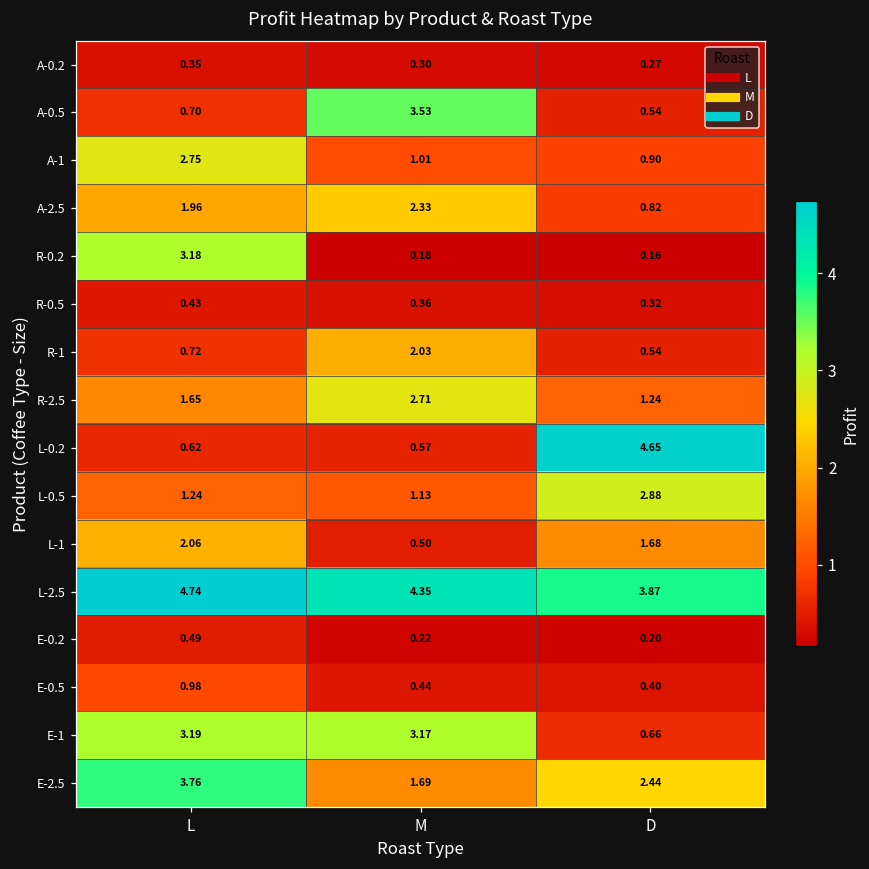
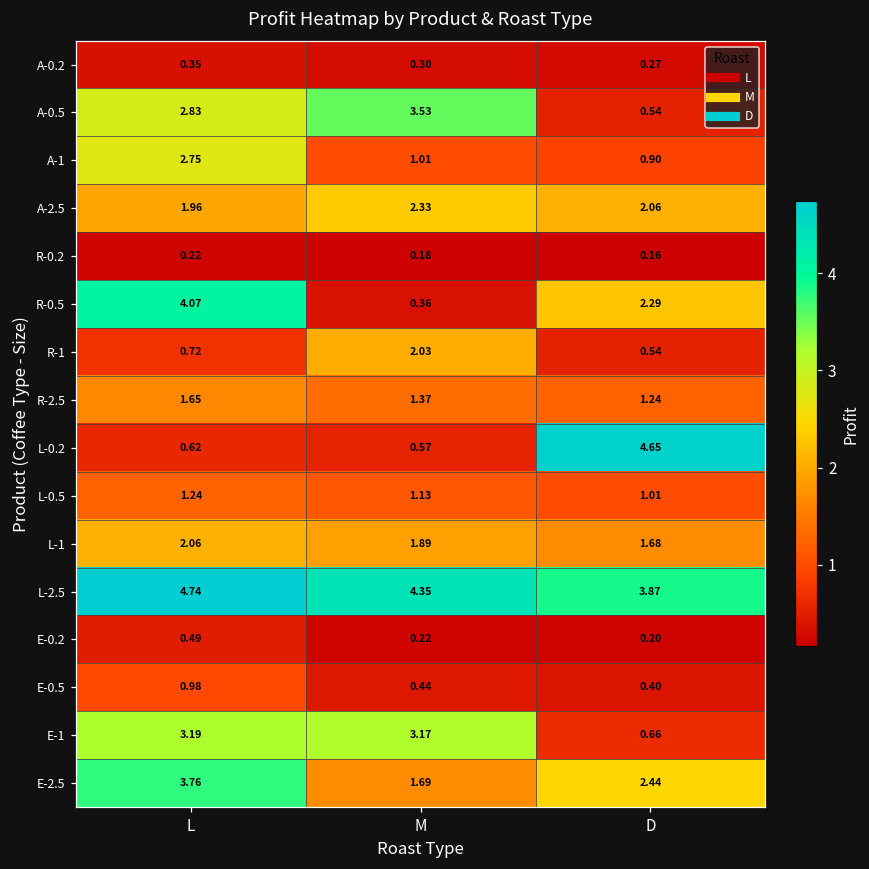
  {
    "A-0.2": {
      "L": 0.35,
      "M": 0.30,
      "D": 0.27
    },
    "A-0.5": {
-     "L": 0.70,
+     "L": 2.83,
      "M": 3.53,
      "D": 0.54
    },
    "A-1": {
      "L": 2.75,
      "M": 1.01,
      "D": 0.90
    },
    "A-2.5": {
      "L": 1.96,
      "M": 2.33,
-     "D": 0.82
+     "D": 2.06
    },
    "R-0.2": {
-     "L": 3.18,
+     "L": 0.22,
      "M": 0.18,
      "D": 0.16
    },
    "R-0.5": {
-     "L": 0.43,
+     "L": 4.07,
      "M": 0.36,
-     "D": 0.32
+     "D": 2.29
    },
    "R-1": {
      "L": 0.72,
      "M": 2.03,
      "D": 0.54
    },
    "R-2.5": {
      "L": 1.65,
-     "M": 2.71,
+     "M": 1.37,
      "D": 1.24
    },
    "L-0.2": {
      "L": 0.62,
      "M": 0.57,
      "D": 4.65
    },
    "L-0.5": {
      "L": 1.24,
      "M": 1.13,
-     "D": 2.88
+     "D": 1.01
    },
    "L-1": {
      "L": 2.06,
-     "M": 0.50,
+     "M": 1.89,
      "D": 1.68
    },
    "L-2.5": {
      "L": 4.74,
      "M": 4.35,
      "D": 3.87
    },
    "E-0.2": {
      "L": 0.49,
      "M": 0.22,
      "D": 0.20
    },
    "E-0.5": {
      "L": 0.98,
      "M": 0.44,
      "D": 0.40
    },
    "E-1": {
      "L": 3.19,
      "M": 3.17,
      "D": 0.66
    },
    "E-2.5": {
      "L": 3.76,
      "M": 1.69,
      "D": 2.44
    }
  }
